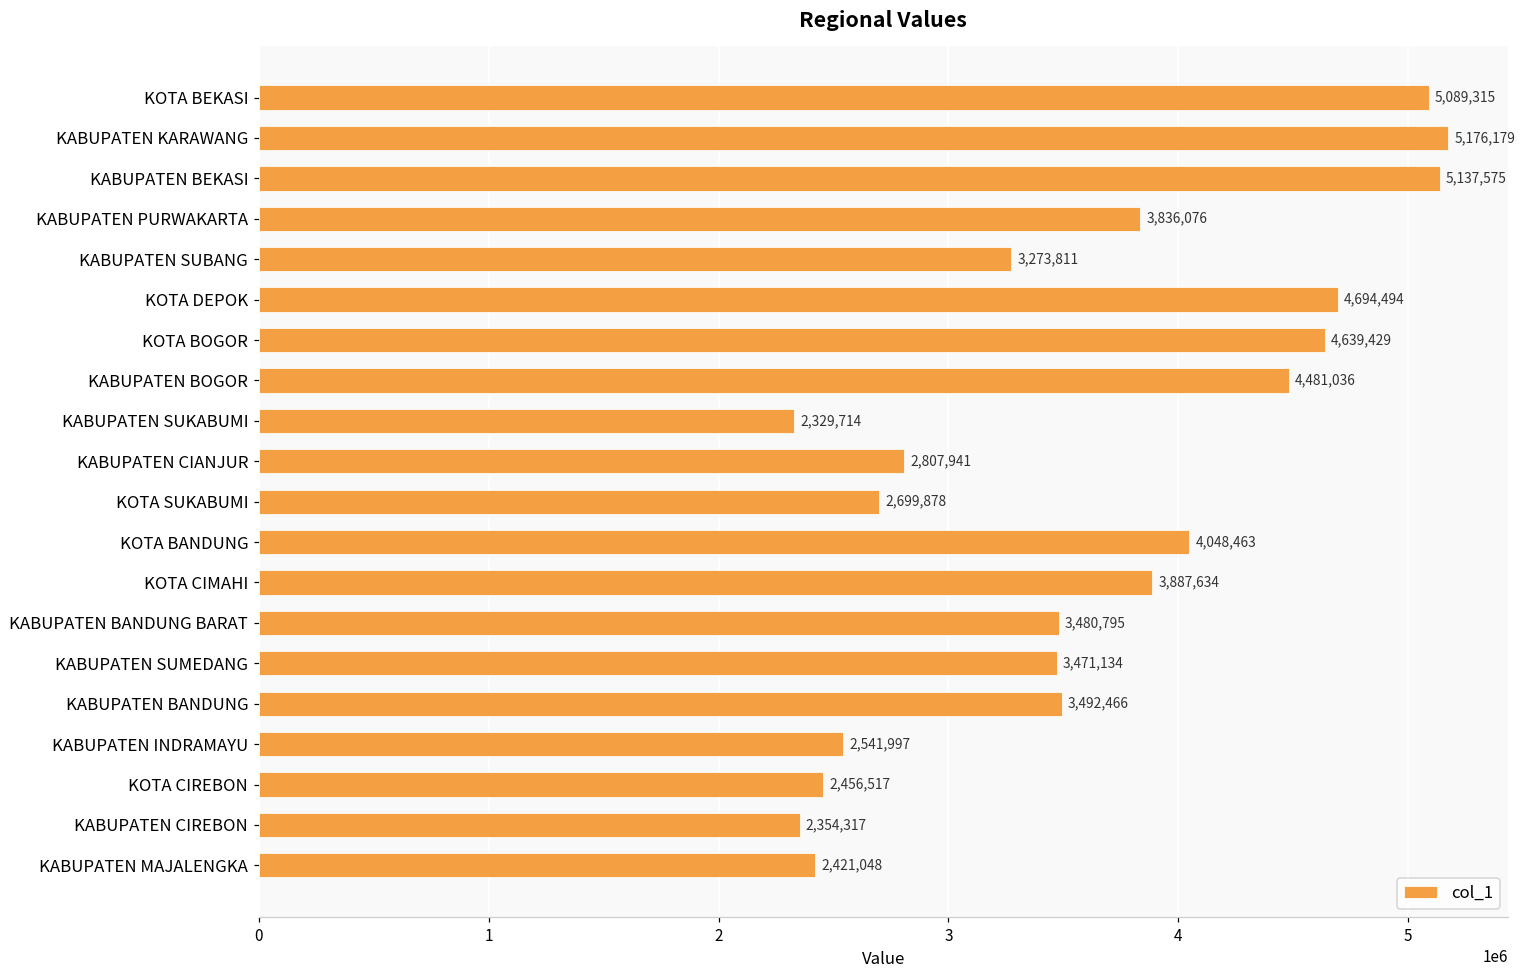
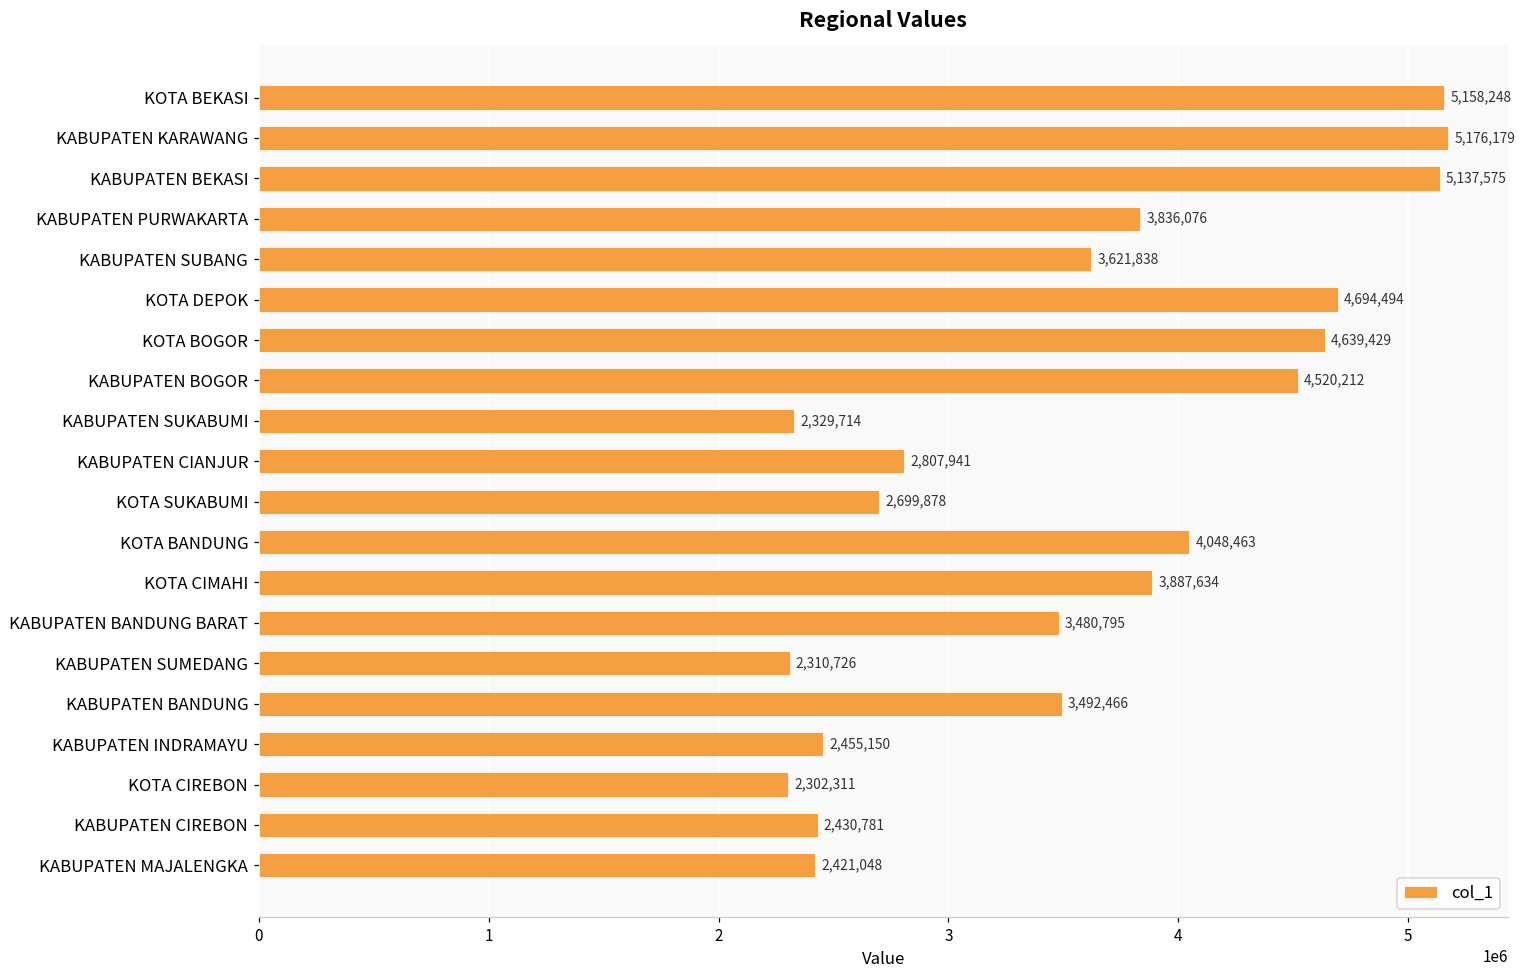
  {
-   "KOTA BEKASI": "5,089,315",
+   "KOTA BEKASI": "5,158,248",
    "KABUPATEN KARAWANG": "5,176,179",
    "KABUPATEN BEKASI": "5,137,575",
    "KABUPATEN PURWAKARTA": "3,836,076",
-   "KABUPATEN SUBANG": "3,273,811",
+   "KABUPATEN SUBANG": "3,621,838",
    "KOTA DEPOK": "4,694,494",
    "KOTA BOGOR": "4,639,429",
-   "KABUPATEN BOGOR": "4,481,036",
+   "KABUPATEN BOGOR": "4,520,212",
    "KABUPATEN SUKABUMI": "2,329,714",
    "KABUPATEN CIANJUR": "2,807,941",
    "KOTA SUKABUMI": "2,699,878",
    "KOTA BANDUNG": "4,048,463",
    "KOTA CIMAHI": "3,887,634",
    "KABUPATEN BANDUNG BARAT": "3,480,795",
-   "KABUPATEN SUMEDANG": "3,471,134",
+   "KABUPATEN SUMEDANG": "2,310,726",
    "KABUPATEN BANDUNG": "3,492,466",
-   "KABUPATEN INDRAMAYU": "2,541,997",
-   "KOTA CIREBON": "2,456,517",
-   "KABUPATEN CIREBON": "2,354,317",
+   "KABUPATEN INDRAMAYU": "2,455,150",
+   "KOTA CIREBON": "2,302,311",
+   "KABUPATEN CIREBON": "2,430,781",
    "KABUPATEN MAJALENGKA": "2,421,048"
  }
